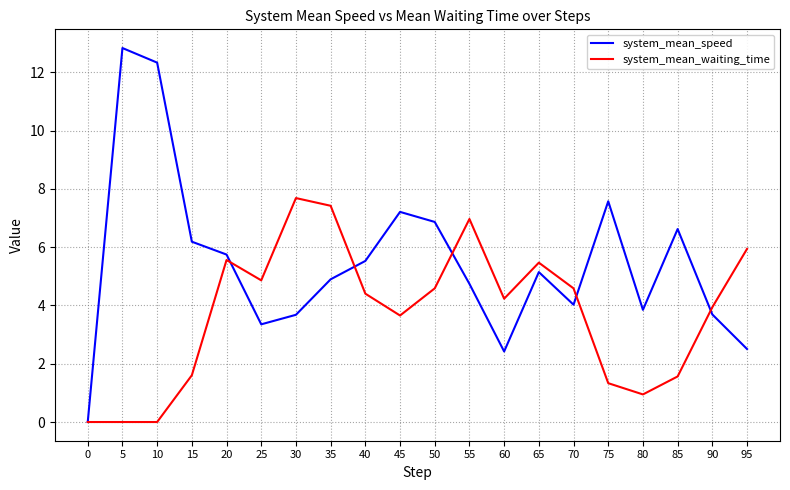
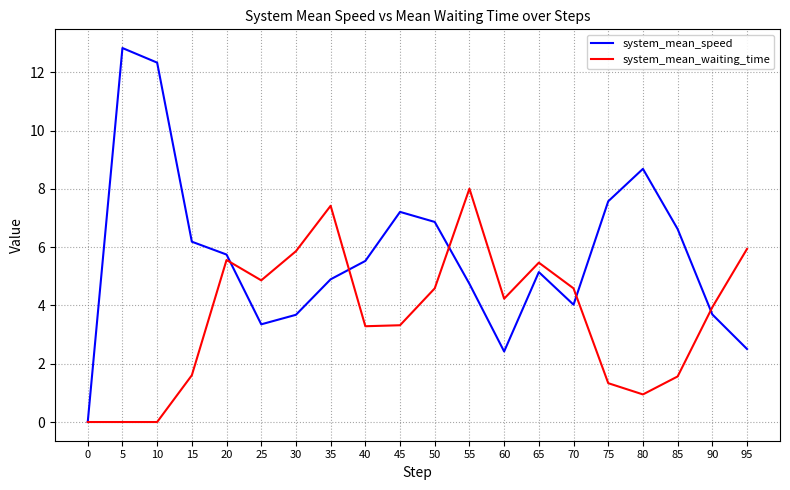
  {
    "system_mean_speed": {
      "5": 12.8,
      "10": 12.3,
      "15": 6.2,
      "20": 5.7,
      "25": 3.4,
      "30": 3.7,
      "35": 4.9,
      "40": 5.5,
      "45": 7.2,
      "50": 6.9,
      "55": 4.7,
      "60": 2.4,
      "65": 5.1,
      "70": 4.0,
      "75": 7.6,
-     "80": 3.9,
+     "80": 8.7,
      "85": 6.6,
      "90": 3.7,
      "95": 2.5
    },
    "system_mean_waiting_time": {
      "5": 0.0,
      "10": 0.0,
      "15": 1.6,
      "20": 5.6,
      "25": 4.9,
-     "30": 7.7,
+     "30": 5.9,
      "35": 7.4,
-     "40": 4.4,
-     "45": 3.7,
+     "40": 3.3,
+     "45": 3.3,
      "50": 4.6,
-     "55": 7.0,
+     "55": 8.0,
      "60": 4.2,
      "65": 5.5,
      "70": 4.6,
      "75": 1.3,
      "80": 0.9,
      "85": 1.6,
      "90": 3.9,
      "95": 5.9
    }
  }
